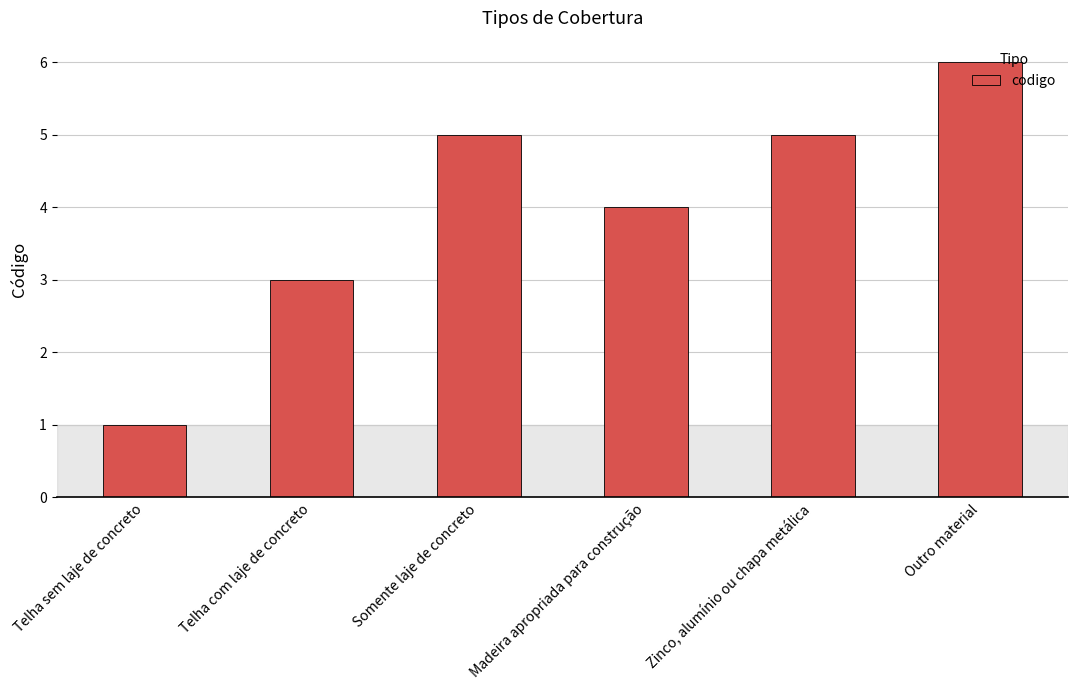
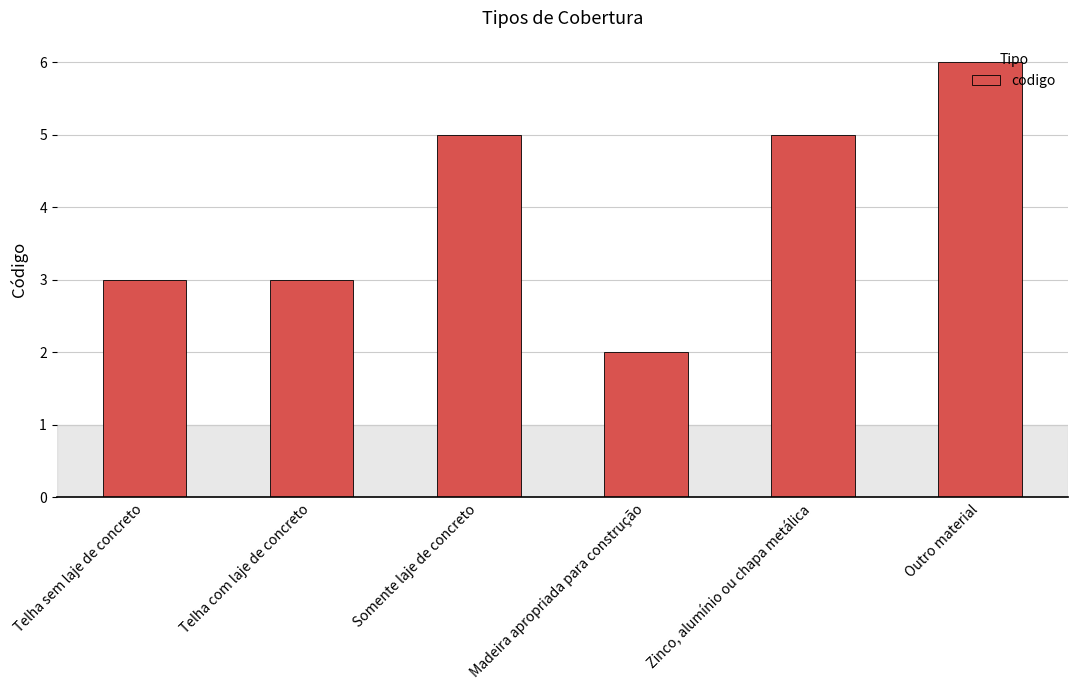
  {
-   "Telha sem laje de concreto": 1,
+   "Telha sem laje de concreto": 3,
    "Telha com laje de concreto": 3,
    "Somente laje de concreto": 5,
-   "Madeira apropriada para construção": 4,
+   "Madeira apropriada para construção": 2,
    "Zinco, alumínio ou chapa metálica": 5,
    "Outro material": 6
  }
